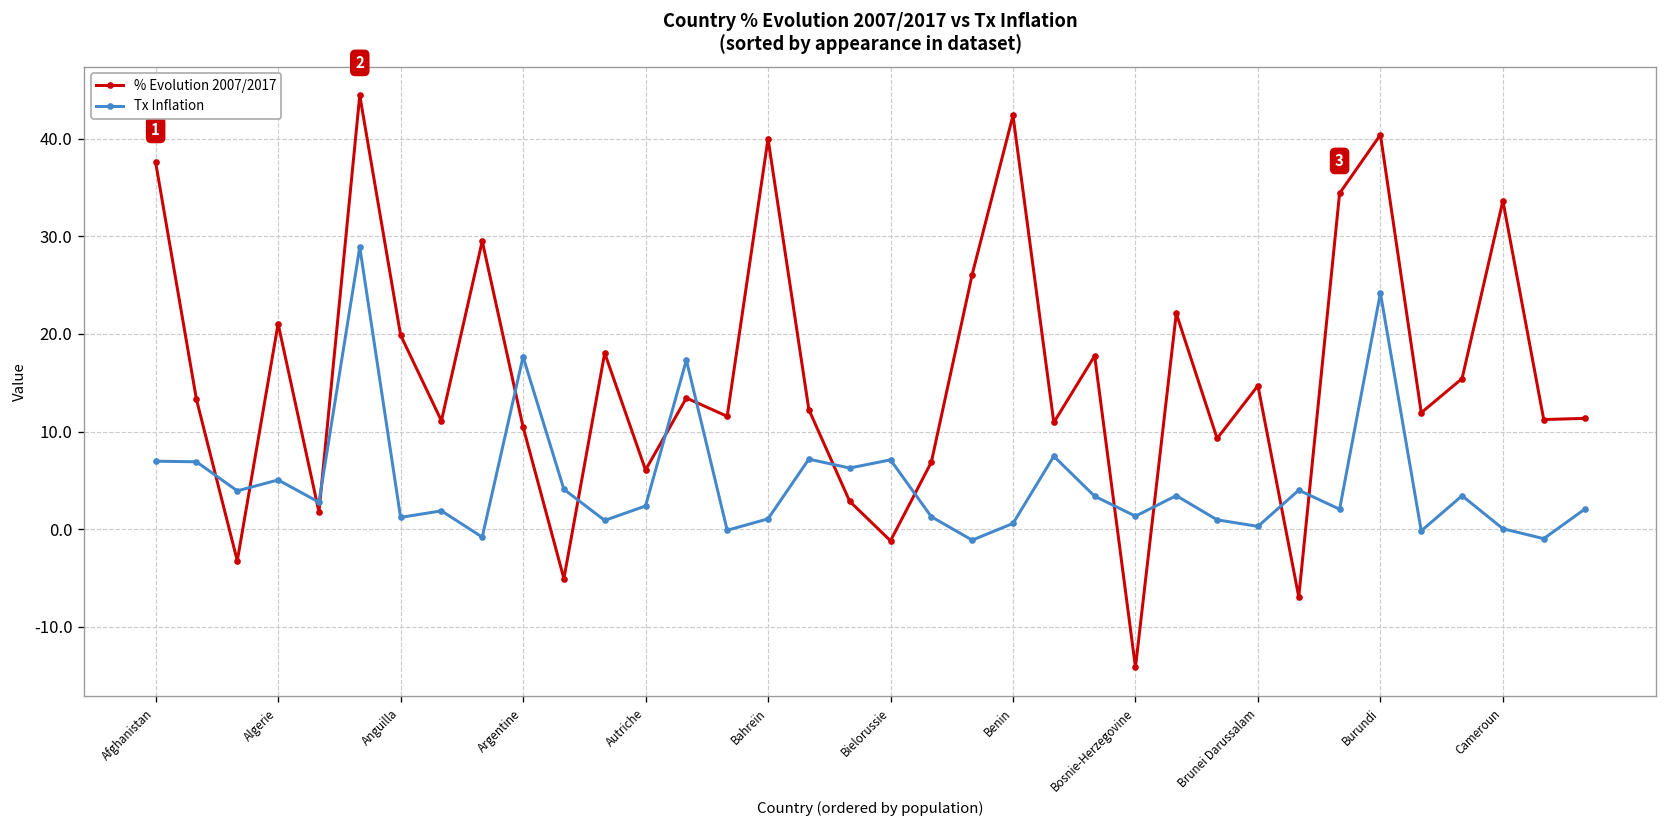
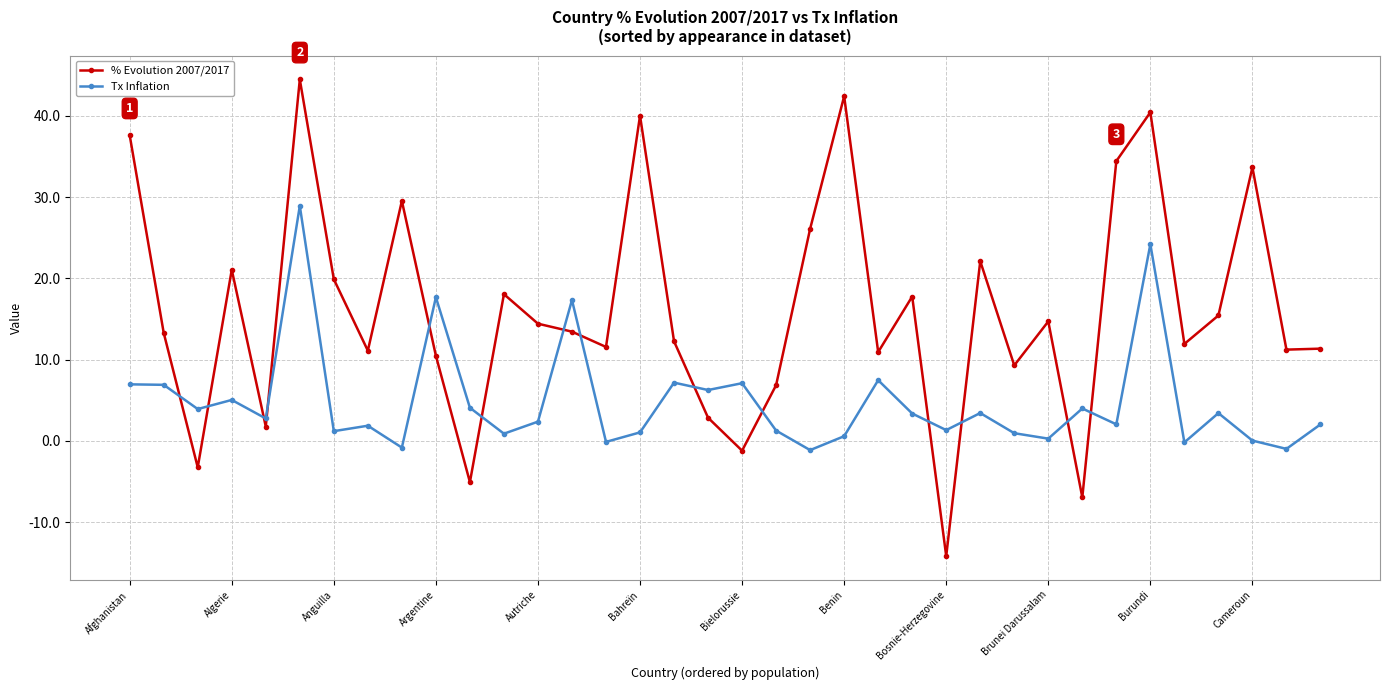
  {
    "% Evolution 2007/2017": {
      "Algerie": 21,
      "Anguilla": 20,
      "Argentine": 10,
-     "Autriche": 6,
+     "Autriche": 14,
      "Bahreïn": 40,
      "Bielorussie": -1,
      "Benin": 42,
      "Bosnie-Herzegovine": -14,
      "Brunei Darussalam": 15,
      "Burundi": 40,
      "Cameroun": 34
    },
    "Tx Inflation": {
      "Afghanistan": 7,
      "Algerie": 5,
      "Anguilla": 1,
      "Argentine": 18,
      "Autriche": 2,
      "Bahreïn": 1,
      "Bielorussie": 7,
      "Benin": 1,
      "Bosnie-Herzegovine": 1,
      "Brunei Darussalam": 0,
      "Burundi": 24,
      "Cameroun": 0
    }
  }
